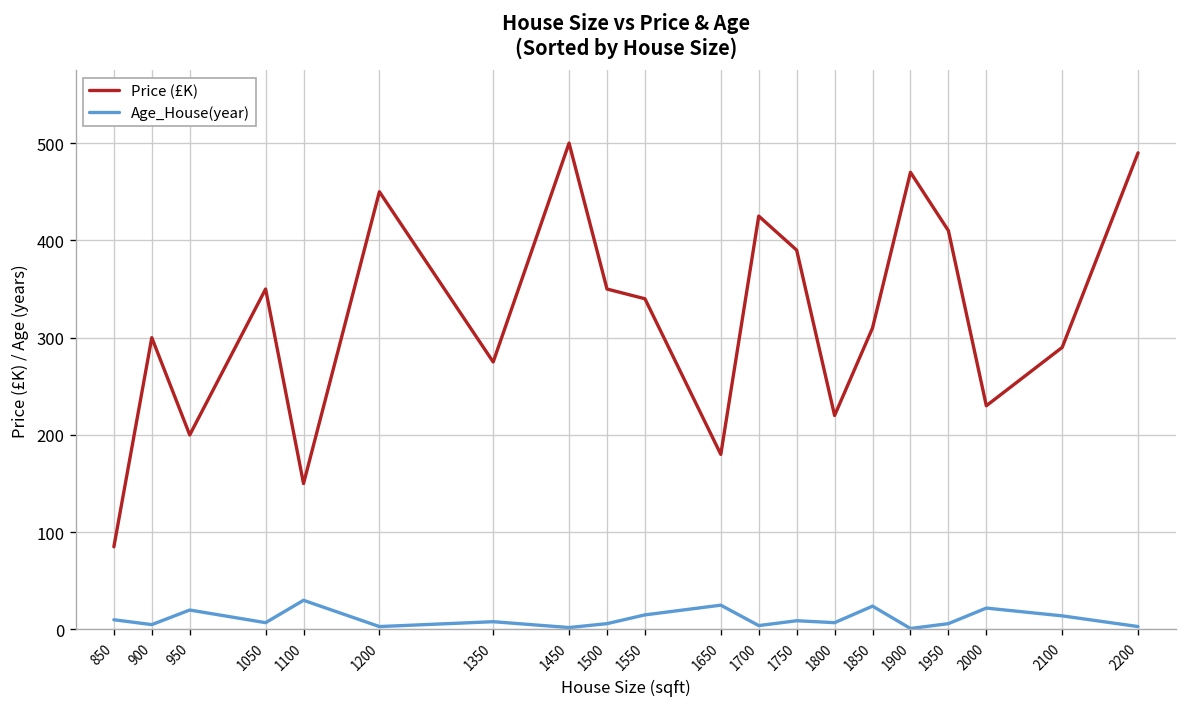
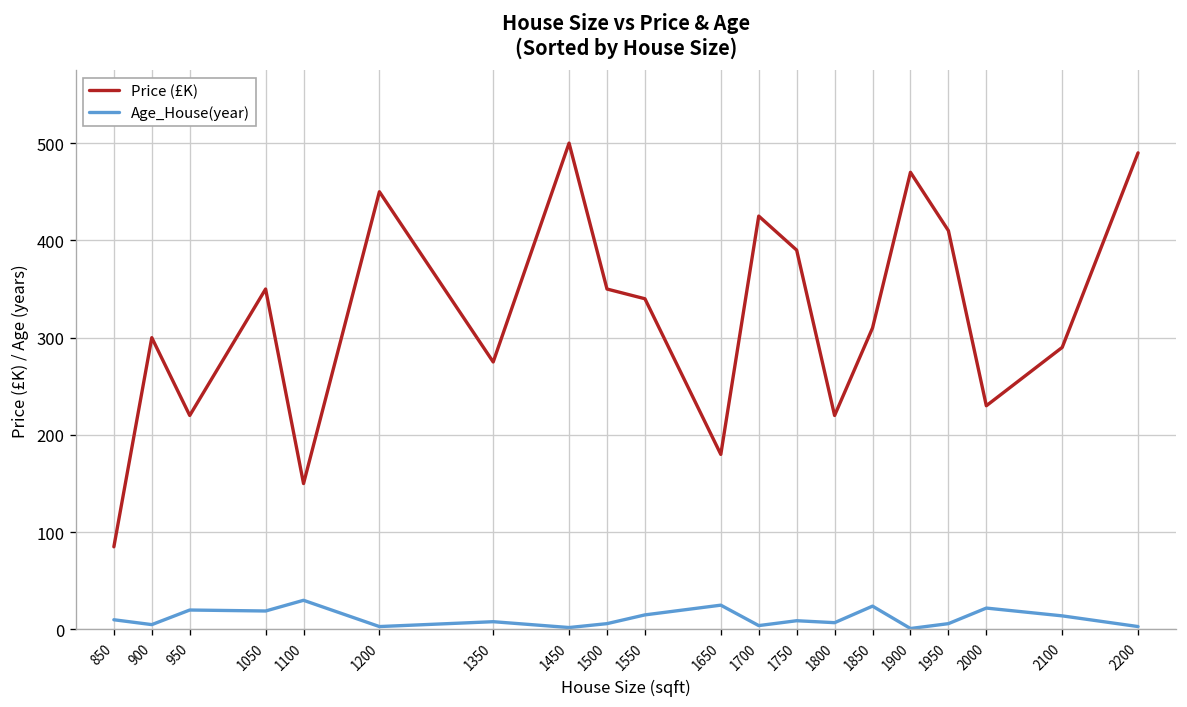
  {
    "Price (£K)": {
      "850": 90,
      "900": 300,
-     "950": 200,
+     "950": 220,
      "1050": 350,
      "1100": 150,
      "1200": 450,
      "1350": 280,
      "1450": 500,
      "1500": 350,
      "1550": 340,
      "1650": 180,
      "1700": 430,
      "1750": 390,
      "1800": 220,
      "1850": 310,
      "1900": 470,
      "1950": 410,
      "2000": 230,
      "2100": 290,
      "2200": 490
    },
    "Age_House(year)": {
      "850": 10,
      "900": 10,
      "950": 20,
-     "1050": 10,
+     "1050": 20,
      "1100": 30,
      "1200": 0,
      "1350": 10,
      "1450": 0,
      "1500": 10,
      "1550": 20,
      "1650": 30,
      "1700": 0,
      "1750": 10,
      "1800": 10,
      "1850": 20,
      "1900": 0,
      "1950": 10,
      "2000": 20,
      "2100": 10,
      "2200": 0
    }
  }
